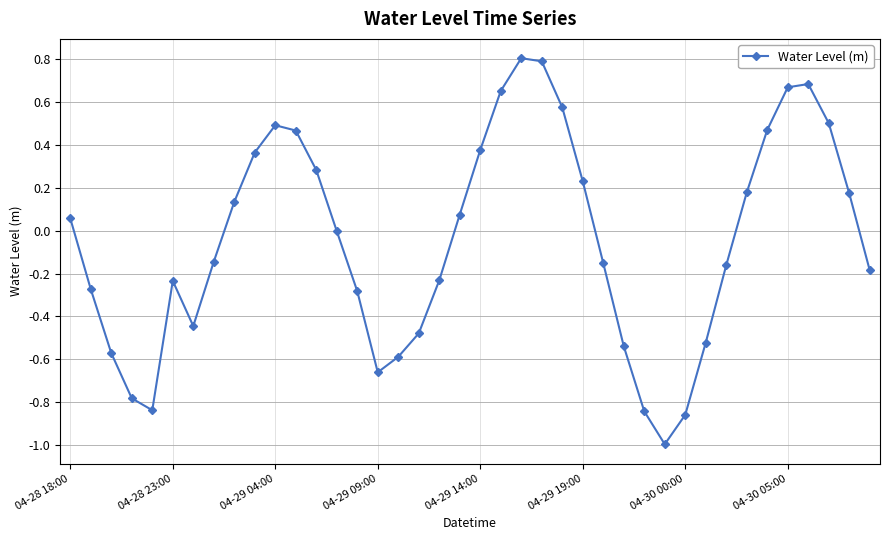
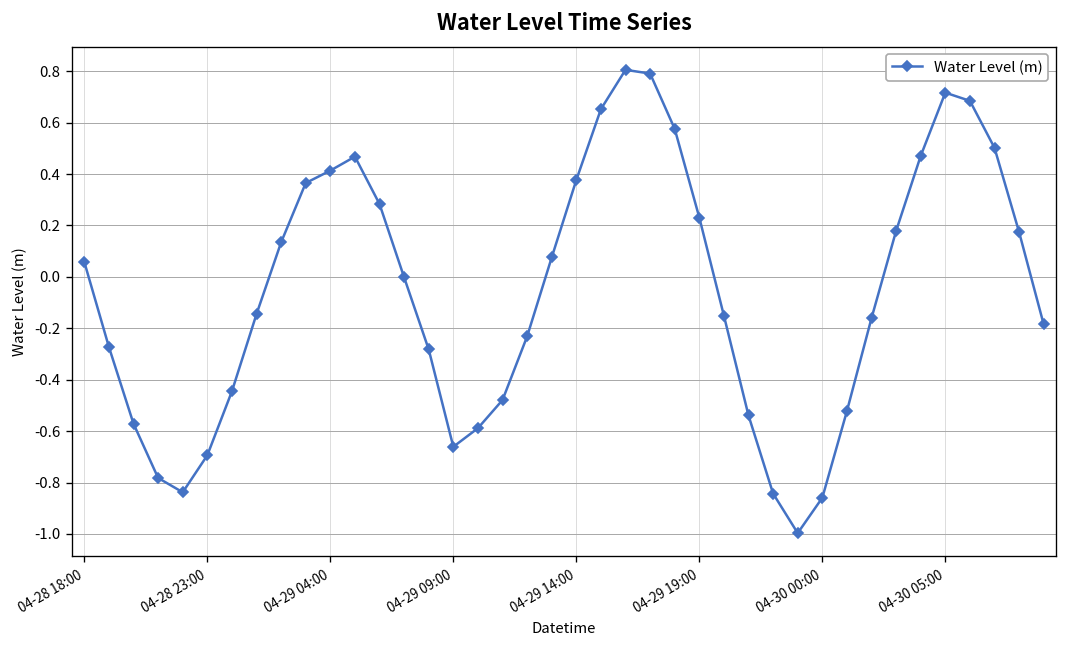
  {
    "04-28 18:00": 0.06,
-   "04-28 23:00": -0.23,
-   "04-29 04:00": 0.49,
+   "04-28 23:00": -0.69,
+   "04-29 04:00": 0.41,
    "04-29 09:00": -0.66,
    "04-29 14:00": 0.38,
    "04-29 19:00": 0.23,
    "04-30 00:00": -0.86,
-   "04-30 05:00": 0.67
+   "04-30 05:00": 0.72
  }
